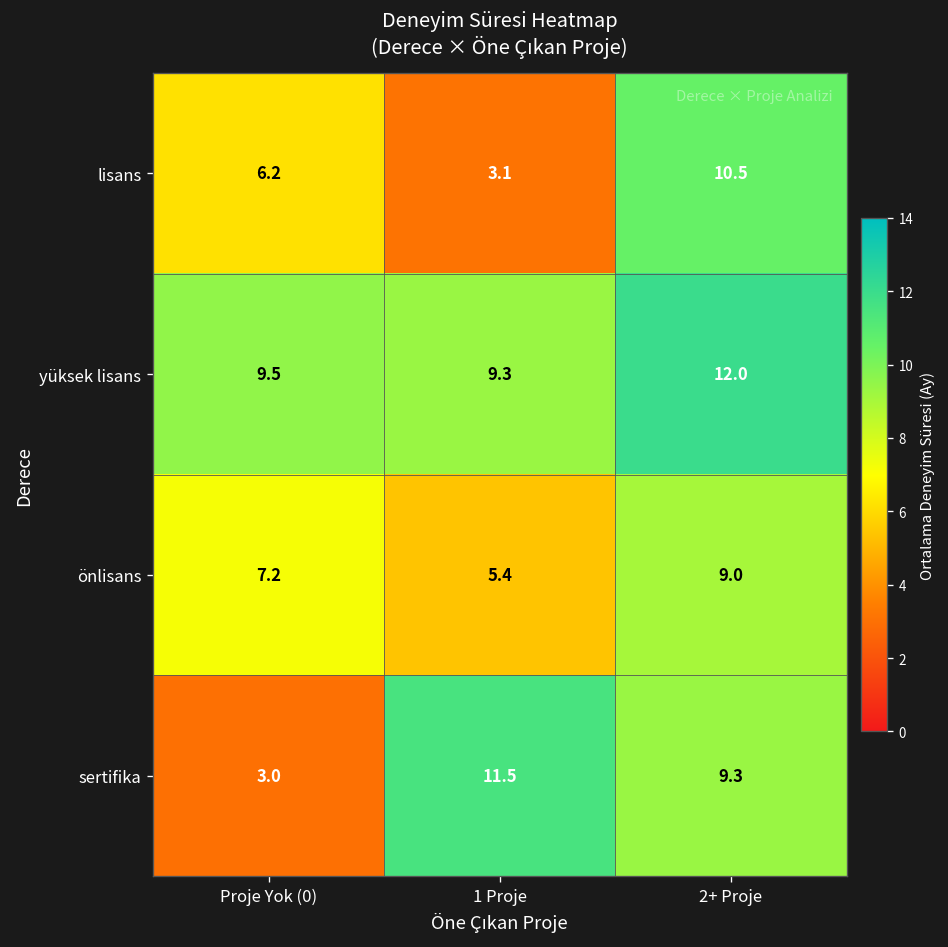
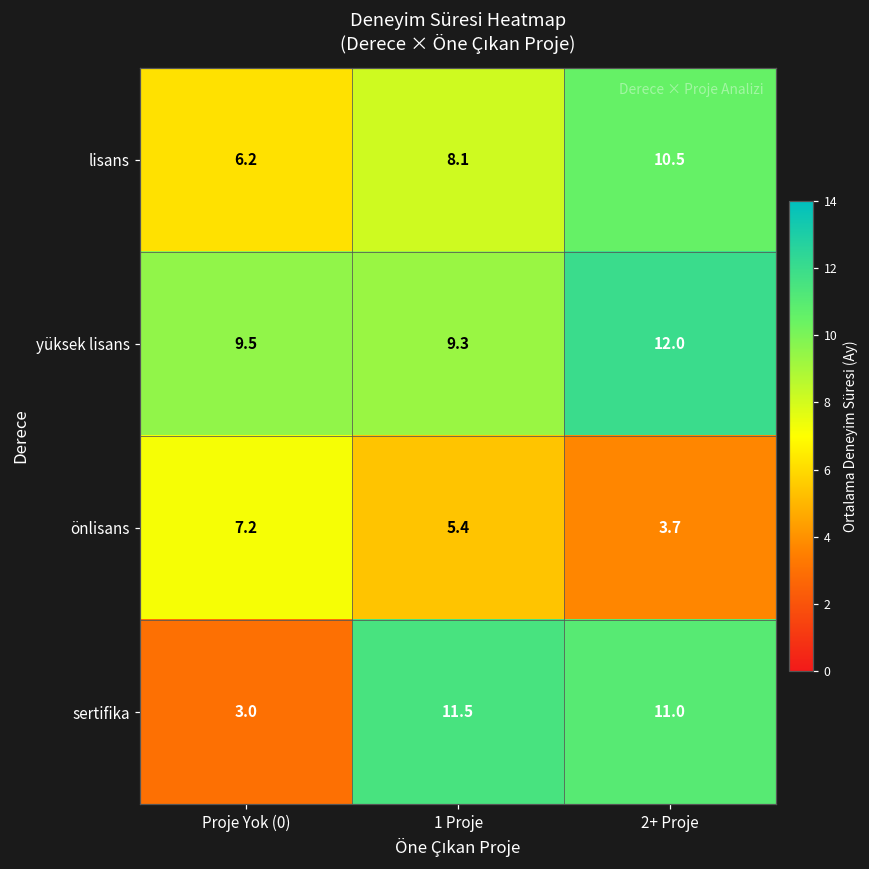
  {
    "lisans": {
      "Proje Yok (0)": 6.2,
-     "1 Proje": 3.1
+     "1 Proje": 8.1
    },
    "yüksek lisans": {
      "Proje Yok (0)": 9.5,
      "1 Proje": 9.3,
      "2+ Proje": 12.0
    },
    "önlisans": {
      "Proje Yok (0)": 7.2,
      "1 Proje": 5.4,
-     "2+ Proje": 9.0
+     "2+ Proje": 3.7
    },
    "sertifika": {
      "Proje Yok (0)": 3.0,
      "1 Proje": 11.5,
-     "2+ Proje": 9.3
+     "2+ Proje": 11.0
    }
  }
